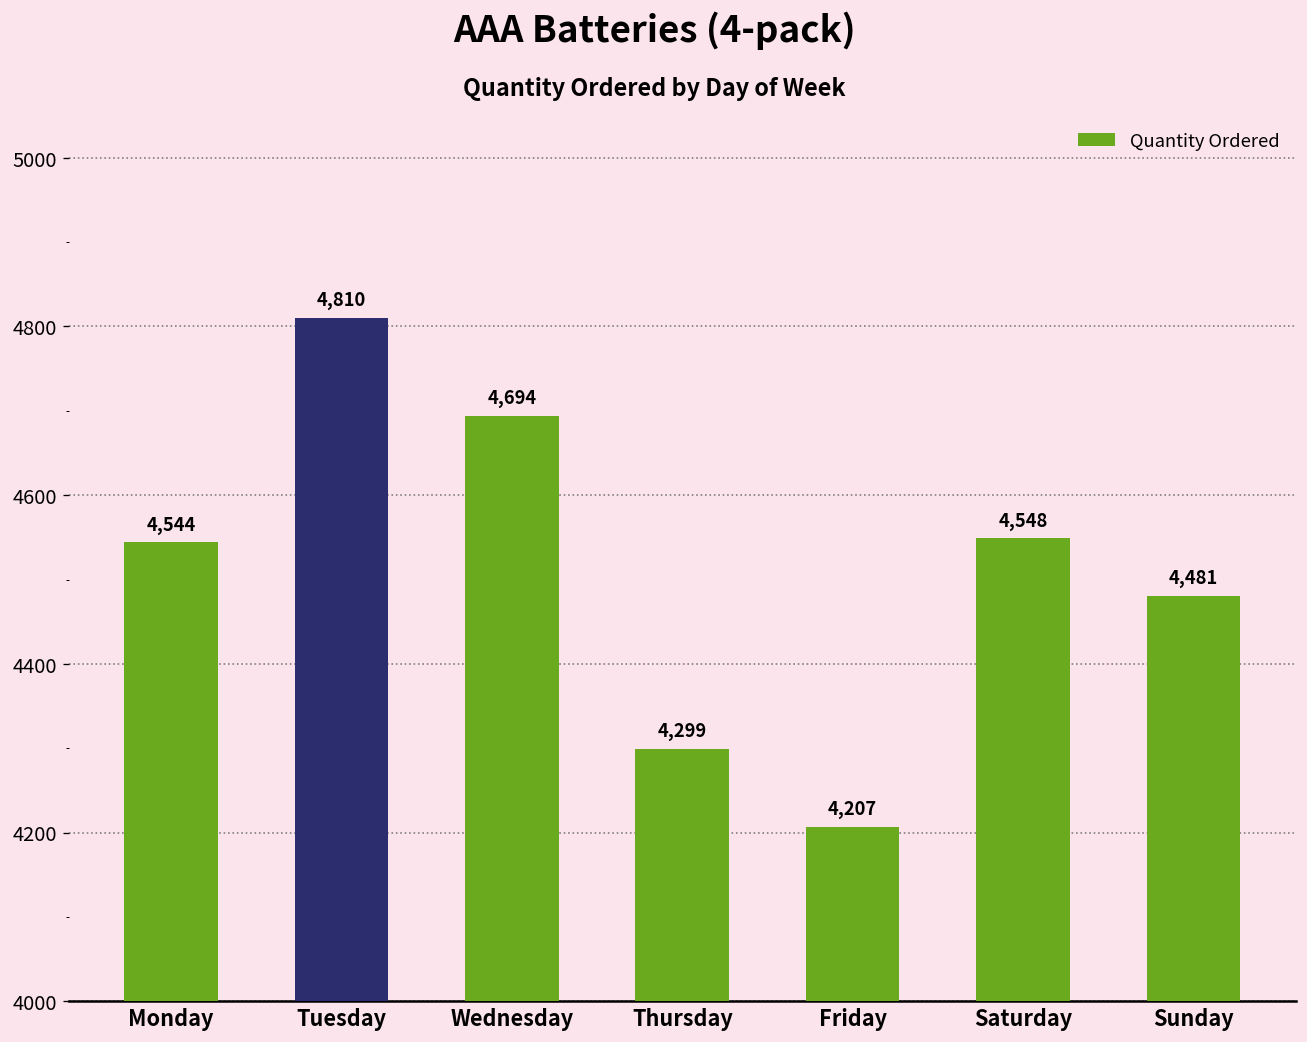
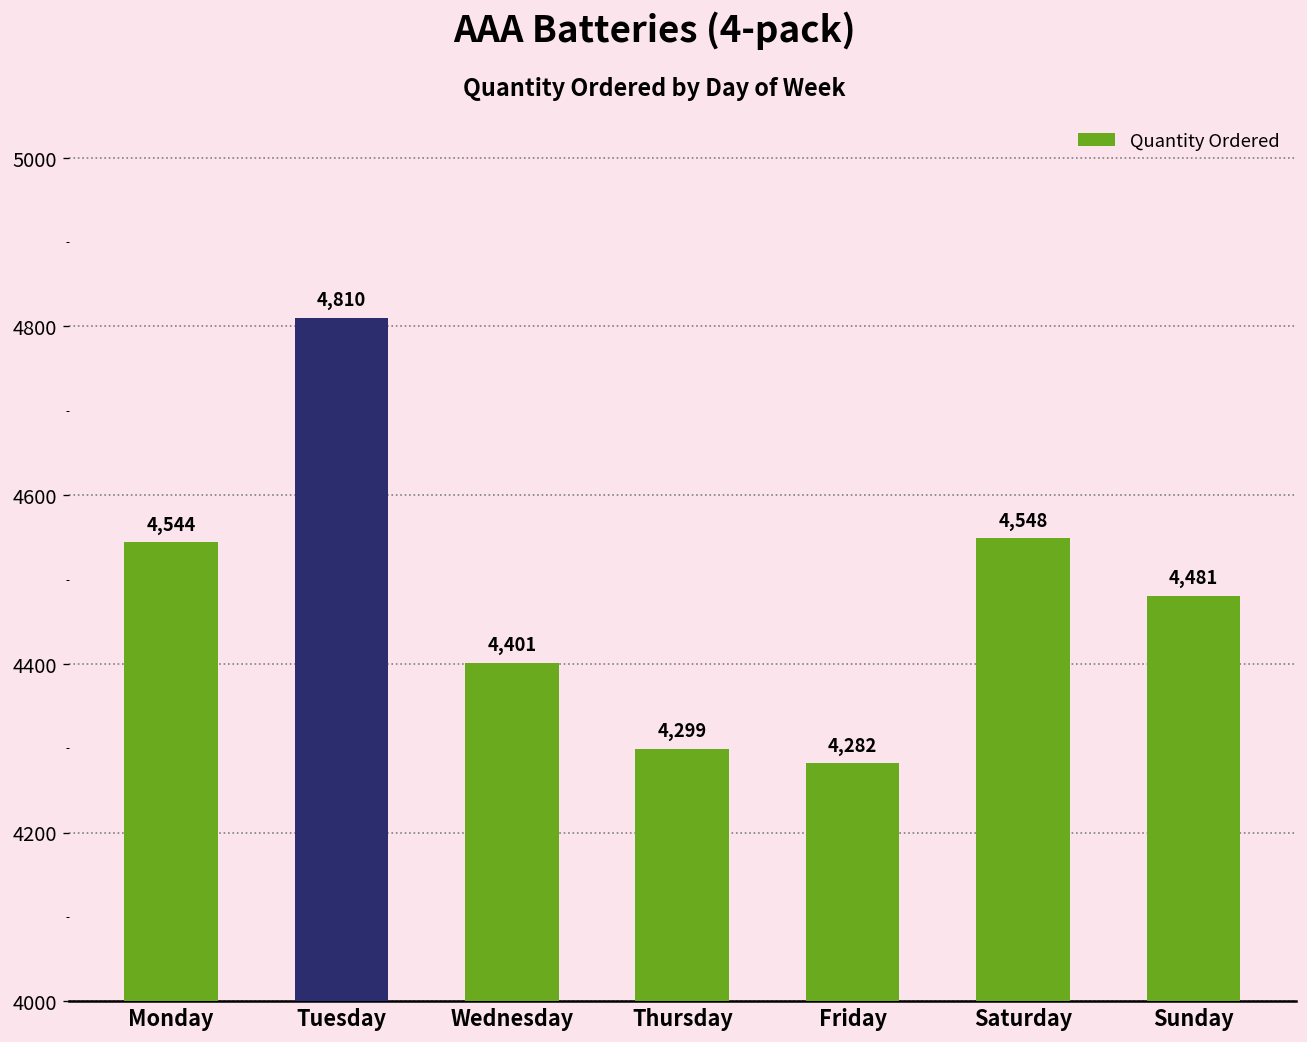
  {
    "Monday": "4,544",
    "Tuesday": "4,810",
-   "Wednesday": "4,694",
+   "Wednesday": "4,401",
    "Thursday": "4,299",
-   "Friday": "4,207",
+   "Friday": "4,282",
    "Sunday": "4,481"
  }
